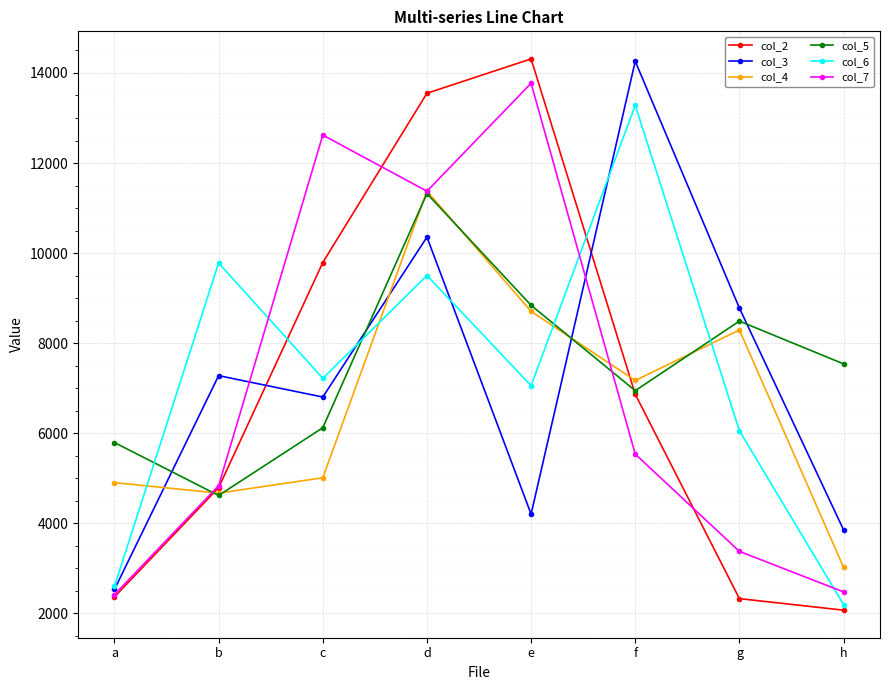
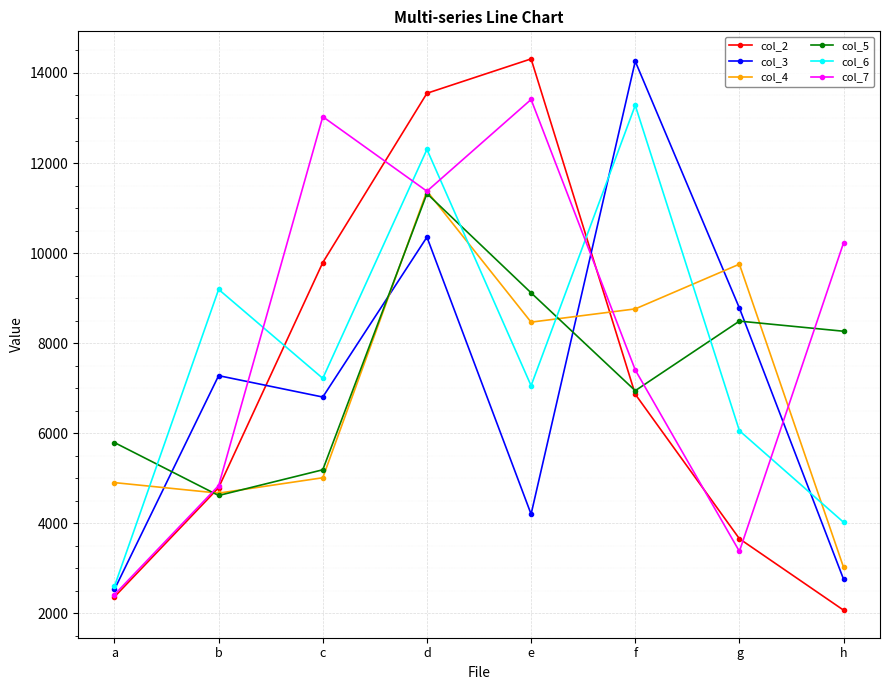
  {
    "col_2": {
      "c": 9800,
      "d": 13500,
      "e": 14300,
      "f": 6900,
-     "g": 2300,
+     "g": 3700,
      "h": 2100
    },
    "col_3": {
      "a": 2500,
      "b": 7300,
      "c": 6800,
      "d": 10400,
      "e": 4200,
      "f": 14300,
      "g": 8800,
-     "h": 3900
+     "h": 2800
    },
    "col_4": {
      "a": 4900,
      "c": 5000,
-     "e": 8700,
-     "f": 7200,
-     "g": 8300,
+     "e": 8500,
+     "f": 8800,
+     "g": 9800,
      "h": 3000
    },
    "col_5": {
      "a": 5800,
-     "c": 6100,
-     "e": 8800,
+     "c": 5200,
+     "e": 9100,
      "f": 6900,
      "g": 8500,
-     "h": 7500
+     "h": 8300
    },
    "col_6": {
      "a": 2600,
-     "b": 9800,
+     "b": 9200,
      "c": 7200,
-     "d": 9500,
+     "d": 12300,
      "e": 7100,
      "f": 13300,
      "g": 6100,
-     "h": 2200
+     "h": 4000
    },
    "col_7": {
-     "c": 12600,
-     "e": 13800,
-     "f": 5500,
+     "c": 13000,
+     "e": 13400,
+     "f": 7400,
      "g": 3400,
-     "h": 2500
+     "h": 10200
    }
  }
